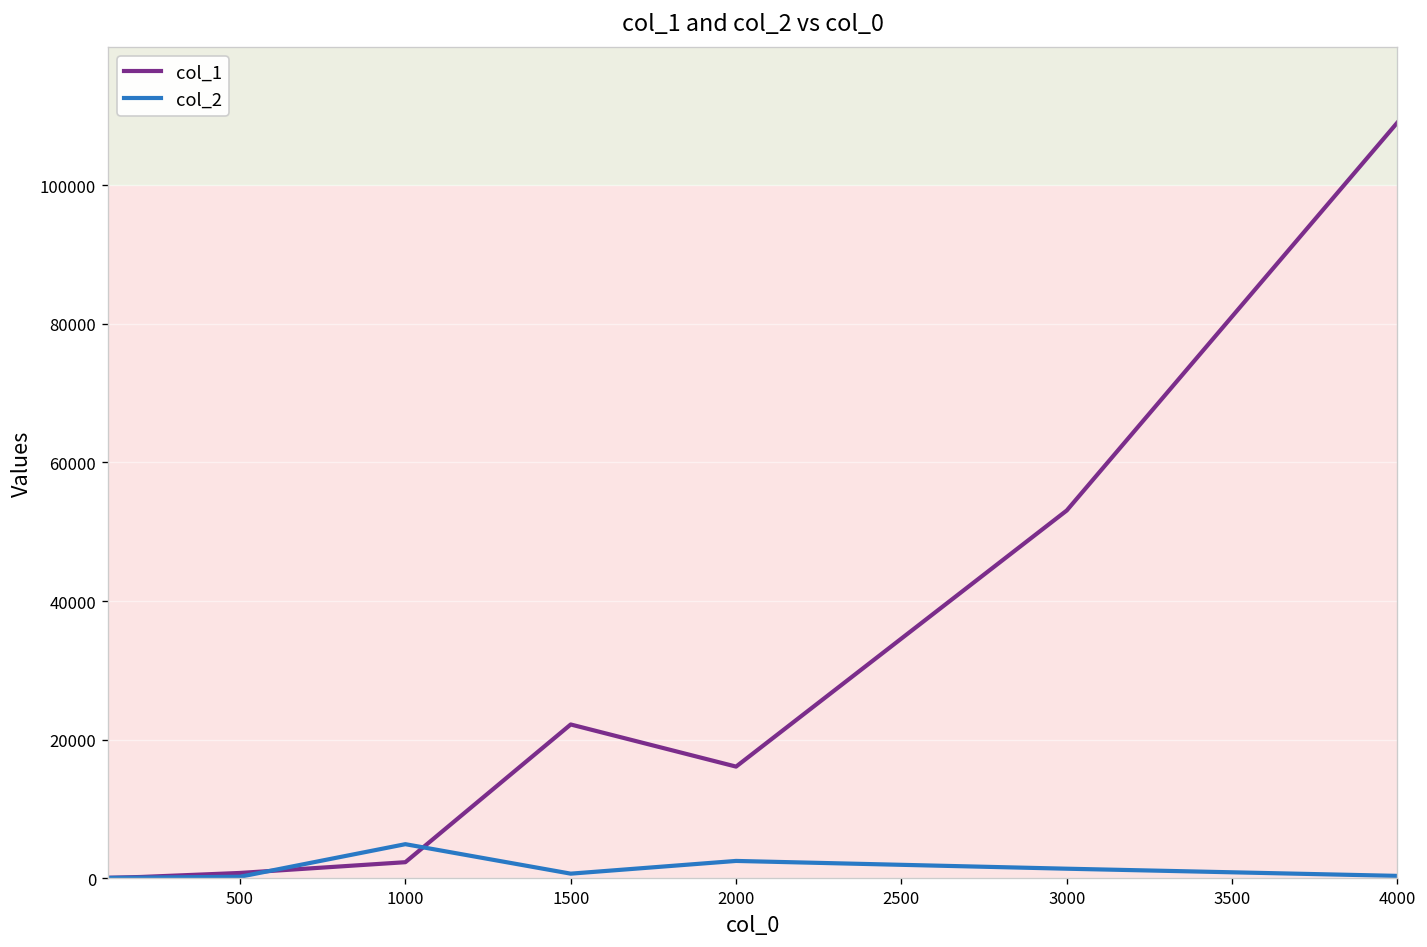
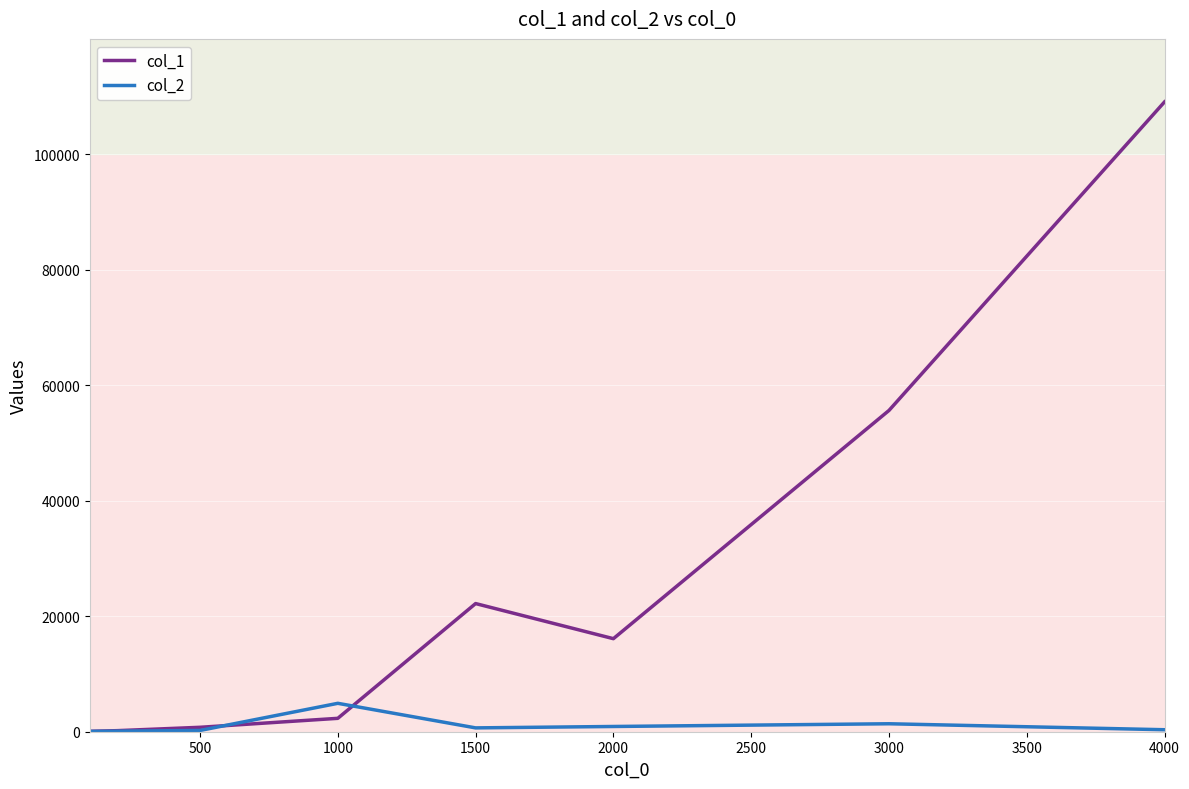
  {
    "col_1": {
      "500": 1000,
      "1000": 2000,
      "1500": 22000,
      "2000": 16000,
-     "3000": 53000,
+     "3000": 56000,
      "4000": 109000
    },
    "col_2": {
      "500": 0,
      "1000": 5000,
      "1500": 1000,
-     "2000": 3000,
+     "2000": 1000,
      "3000": 1000,
      "4000": 0
    }
  }
